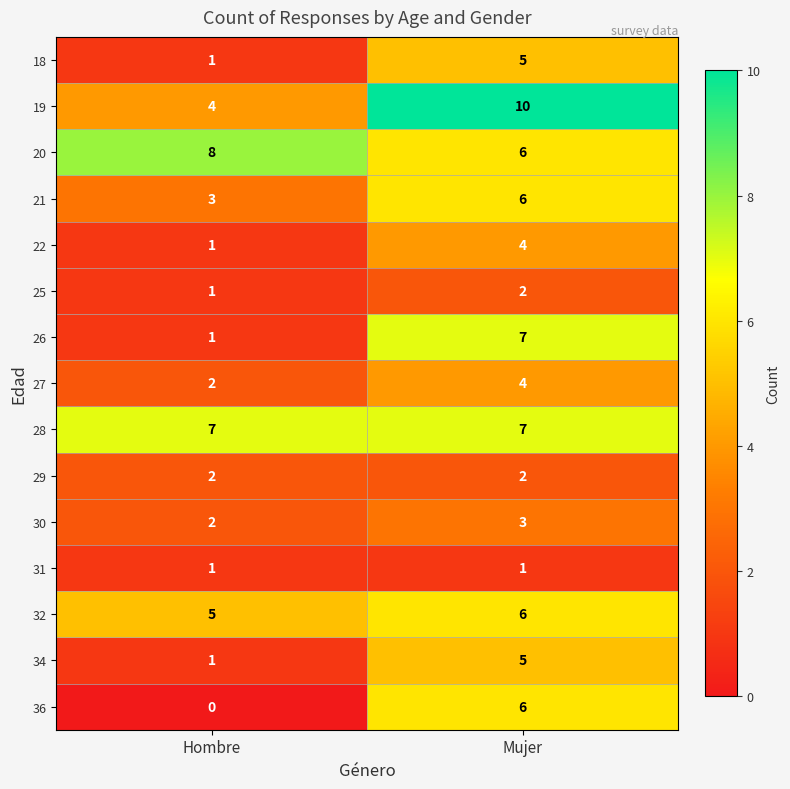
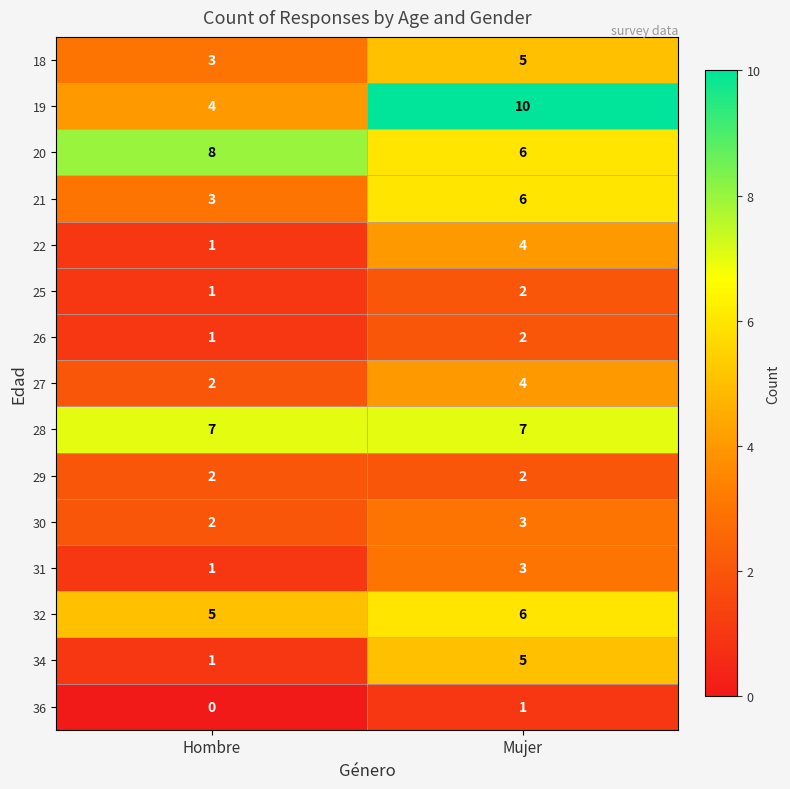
  {
    "18": {
-     "Hombre": 1,
+     "Hombre": 3,
      "Mujer": 5
    },
    "19": {
      "Hombre": 4,
      "Mujer": 10
    },
    "20": {
      "Hombre": 8,
      "Mujer": 6
    },
    "21": {
      "Hombre": 3,
      "Mujer": 6
    },
    "22": {
      "Hombre": 1,
      "Mujer": 4
    },
    "25": {
      "Hombre": 1,
      "Mujer": 2
    },
    "26": {
      "Hombre": 1,
-     "Mujer": 7
+     "Mujer": 2
    },
    "27": {
      "Hombre": 2,
      "Mujer": 4
    },
    "28": {
      "Hombre": 7,
      "Mujer": 7
    },
    "29": {
      "Hombre": 2,
      "Mujer": 2
    },
    "30": {
      "Hombre": 2,
      "Mujer": 3
    },
    "31": {
      "Hombre": 1,
-     "Mujer": 1
+     "Mujer": 3
    },
    "32": {
      "Hombre": 5,
      "Mujer": 6
    },
    "34": {
      "Hombre": 1,
      "Mujer": 5
    },
    "36": {
      "Hombre": 0,
-     "Mujer": 6
+     "Mujer": 1
    }
  }
